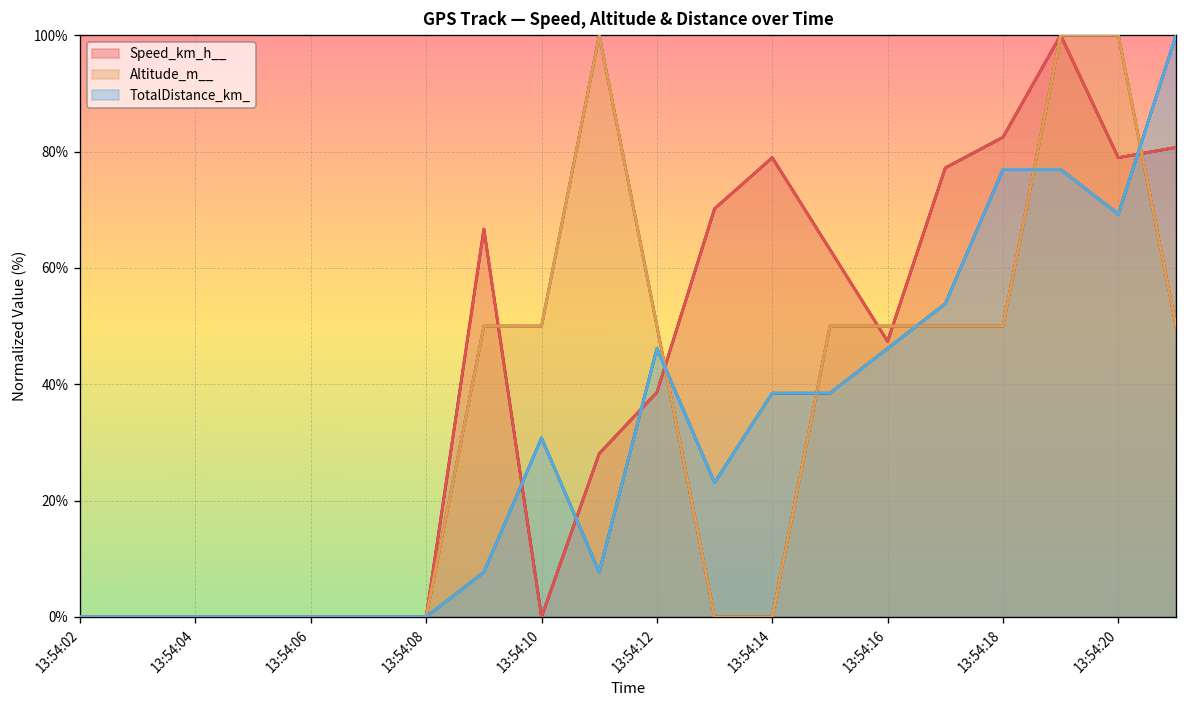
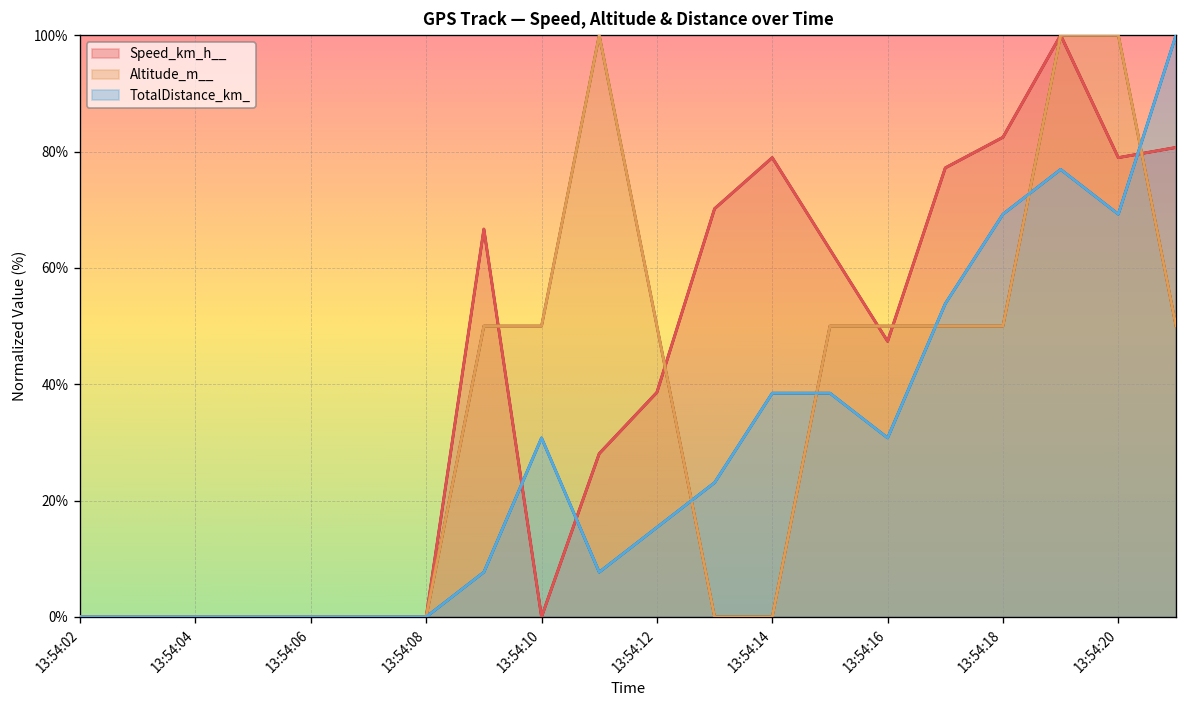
  {
    "TotalDistance_km_": {
      "13:54:10": "31%",
-     "13:54:12": "46%",
+     "13:54:12": "15%",
      "13:54:14": "38%",
-     "13:54:16": "46%",
-     "13:54:18": "77%",
+     "13:54:16": "31%",
+     "13:54:18": "69%",
      "13:54:20": "69%"
    }
  }
